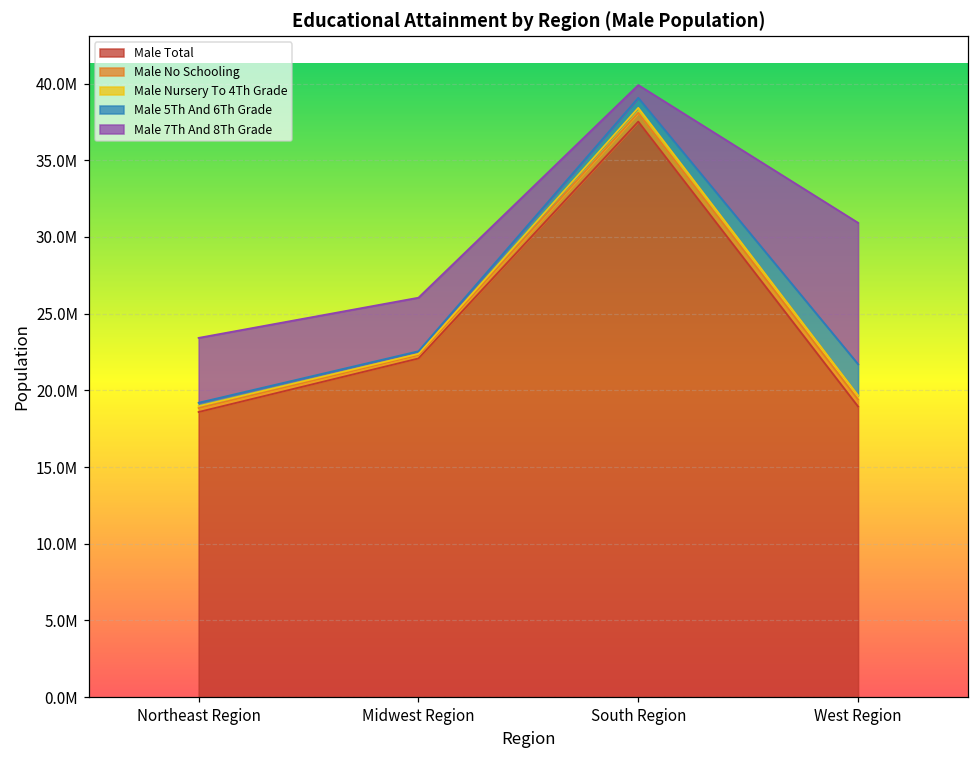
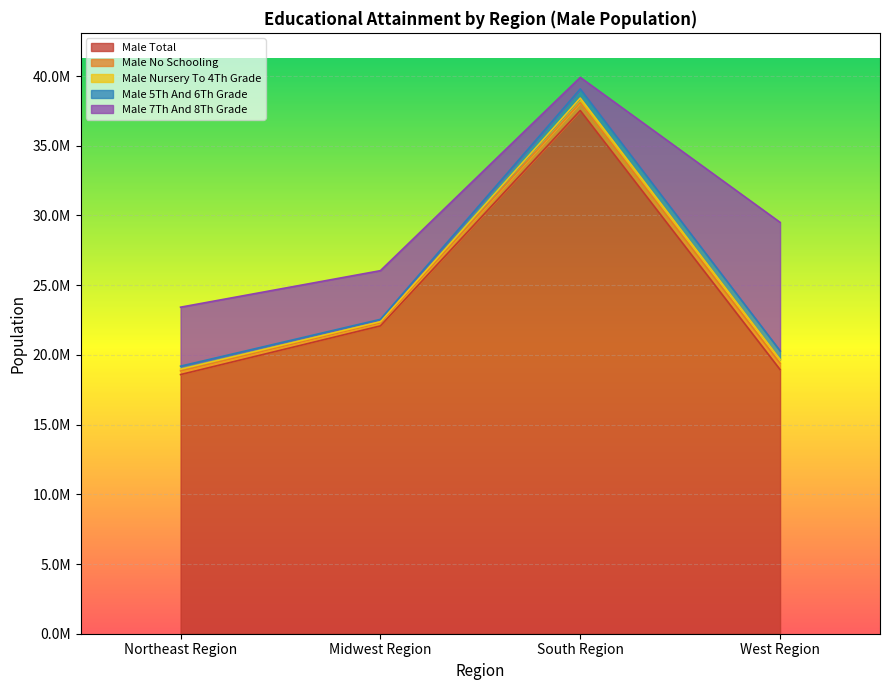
  {
    "Male Total": {
      "Northeast Region": 18600000,
      "Midwest Region": 22100000,
      "South Region": 37500000,
      "West Region": 18900000
    },
    "Male No Schooling": {
      "South Region": 600000,
      "West Region": 500000
    },
    "Male Nursery To 4Th Grade": {
      "South Region": 300000,
      "West Region": 300000
    },
    "Male 5Th And 6Th Grade": {
      "Northeast Region": 200000,
      "South Region": 700000,
-     "West Region": 2000000
+     "West Region": 600000
    },
    "Male 7Th And 8Th Grade": {
      "Northeast Region": 4200000,
      "Midwest Region": 3500000,
      "South Region": 800000,
      "West Region": 9200000
    }
  }
